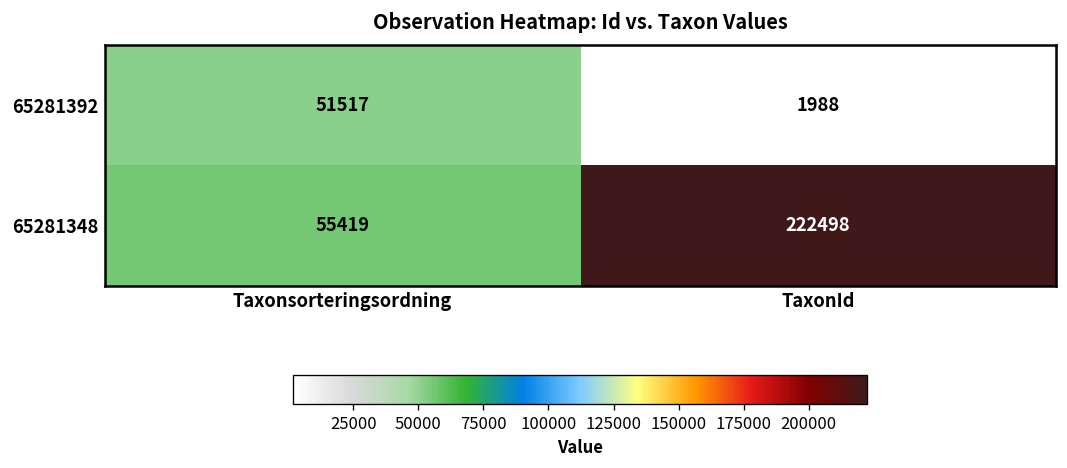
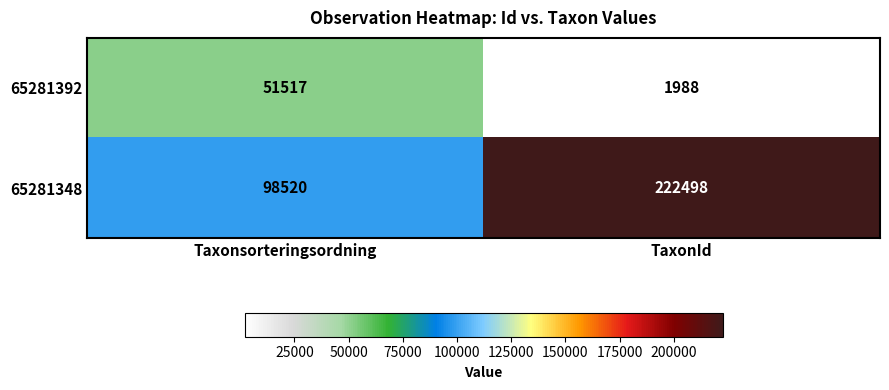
  {
    "65281392": {
      "Taxonsorteringsordning": 51517,
      "TaxonId": 1988
    },
    "65281348": {
-     "Taxonsorteringsordning": 55419,
+     "Taxonsorteringsordning": 98520,
      "TaxonId": 222498
    }
  }
